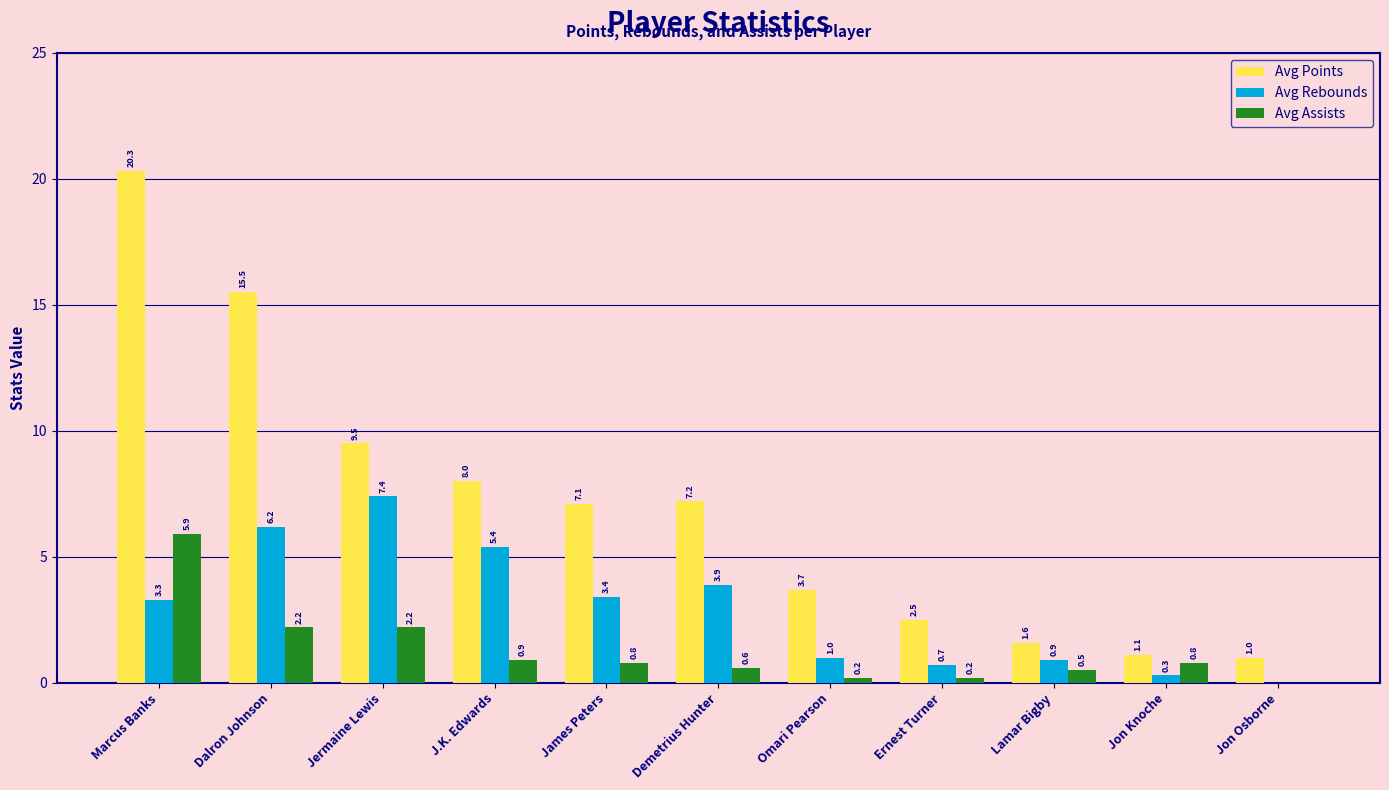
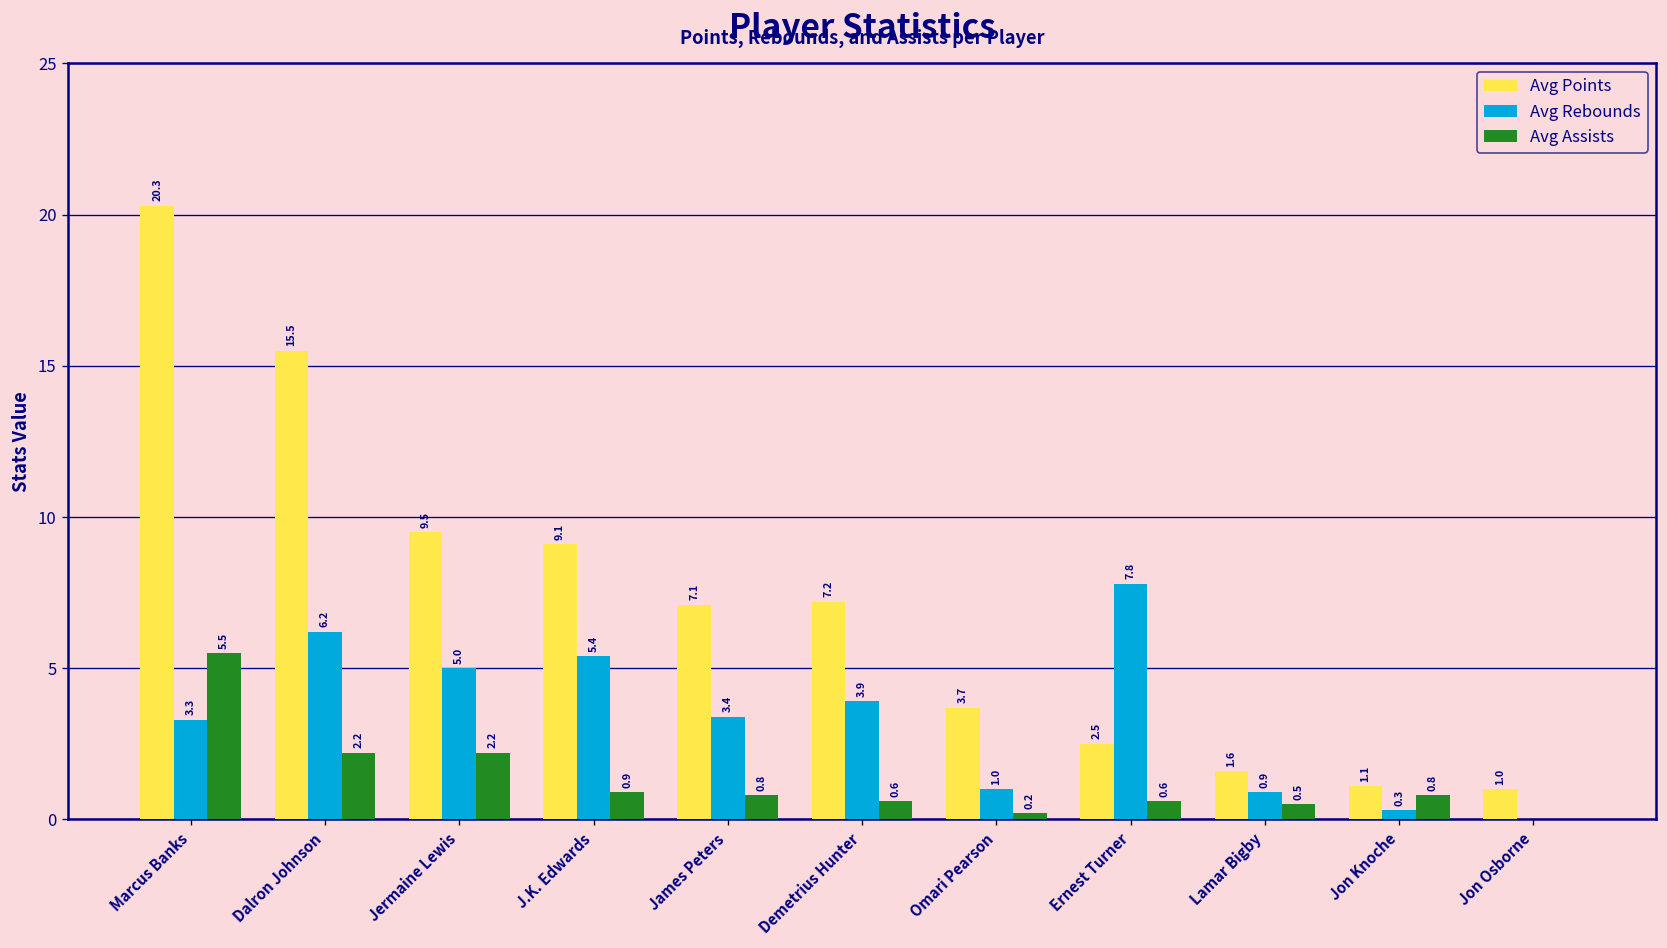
  {
    "Avg Points": {
      "Marcus Banks": 20.3,
      "Dalron Johnson": 15.5,
      "Jermaine Lewis": 9.5,
-     "J.K. Edwards": 8.0,
+     "J.K. Edwards": 9.1,
      "James Peters": 7.1,
      "Demetrius Hunter": 7.2,
      "Omari Pearson": 3.7,
      "Ernest Turner": 2.5,
      "Lamar Bigby": 1.6,
      "Jon Knoche": 1.1,
      "Jon Osborne": 1.0
    },
    "Avg Rebounds": {
      "Marcus Banks": 3.3,
      "Dalron Johnson": 6.2,
-     "Jermaine Lewis": 7.4,
+     "Jermaine Lewis": 5.0,
      "J.K. Edwards": 5.4,
      "James Peters": 3.4,
      "Demetrius Hunter": 3.9,
      "Omari Pearson": 1.0,
-     "Ernest Turner": 0.7,
+     "Ernest Turner": 7.8,
      "Lamar Bigby": 0.9,
      "Jon Knoche": 0.3
    },
    "Avg Assists": {
-     "Marcus Banks": 5.9,
+     "Marcus Banks": 5.5,
      "Dalron Johnson": 2.2,
      "Jermaine Lewis": 2.2,
      "J.K. Edwards": 0.9,
      "James Peters": 0.8,
      "Demetrius Hunter": 0.6,
      "Omari Pearson": 0.2,
-     "Ernest Turner": 0.2,
+     "Ernest Turner": 0.6,
      "Lamar Bigby": 0.5,
      "Jon Knoche": 0.8
    }
  }
